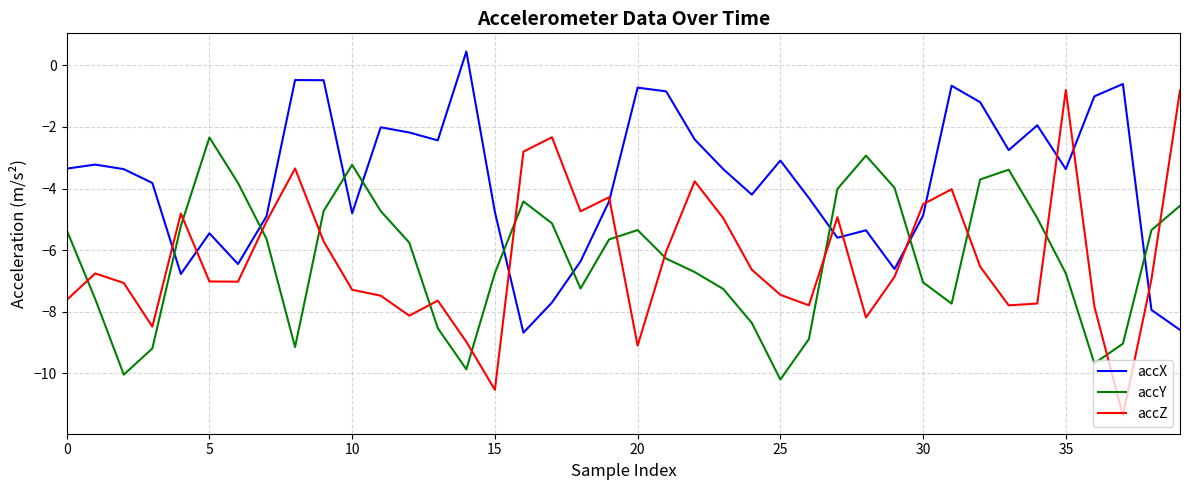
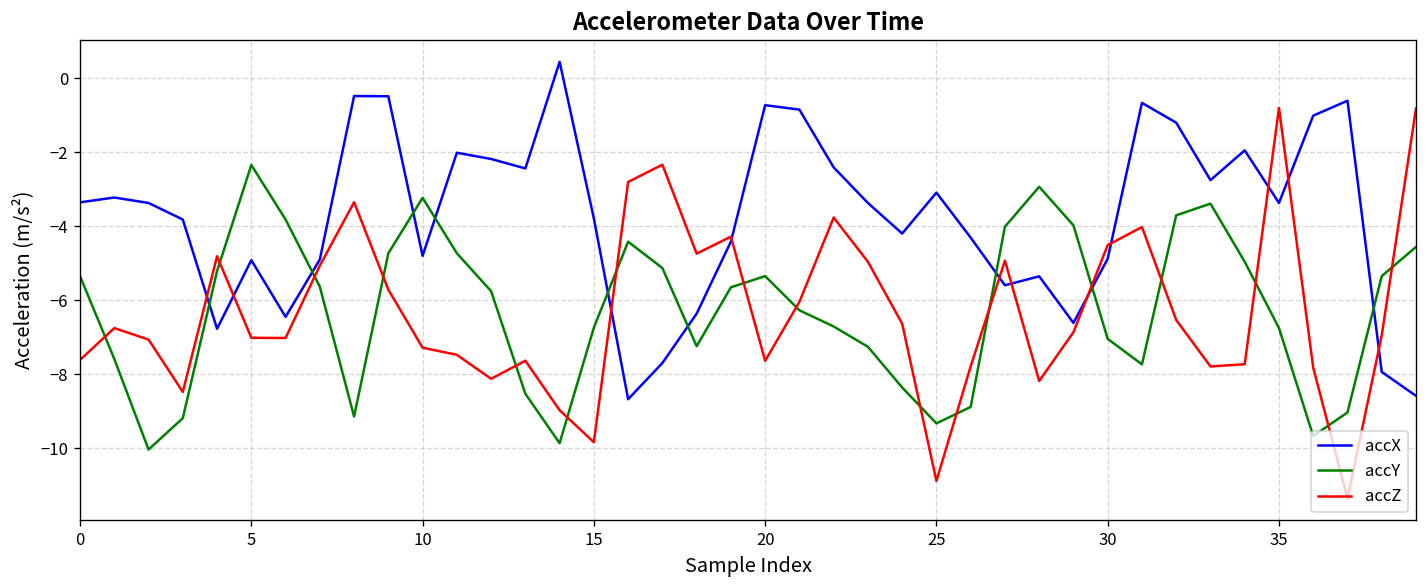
  {
    "accX": {
      "0": -3.4,
-     "5": -5.5,
+     "5": -4.9,
      "10": -4.8,
-     "15": -4.8,
+     "15": -3.8,
      "20": -0.7,
      "25": -3.1,
      "30": -4.9,
      "35": -3.4
    },
    "accY": {
      "0": -5.3,
      "5": -2.3,
      "10": -3.2,
      "15": -6.7,
      "20": -5.3,
-     "25": -10.2,
+     "25": -9.3,
      "30": -7.0,
      "35": -6.8
    },
    "accZ": {
      "0": -7.6,
      "5": -7.0,
      "10": -7.3,
-     "15": -10.5,
-     "20": -9.1,
-     "25": -7.4,
+     "15": -9.8,
+     "20": -7.6,
+     "25": -10.9,
      "30": -4.5,
      "35": -0.8
    }
  }
